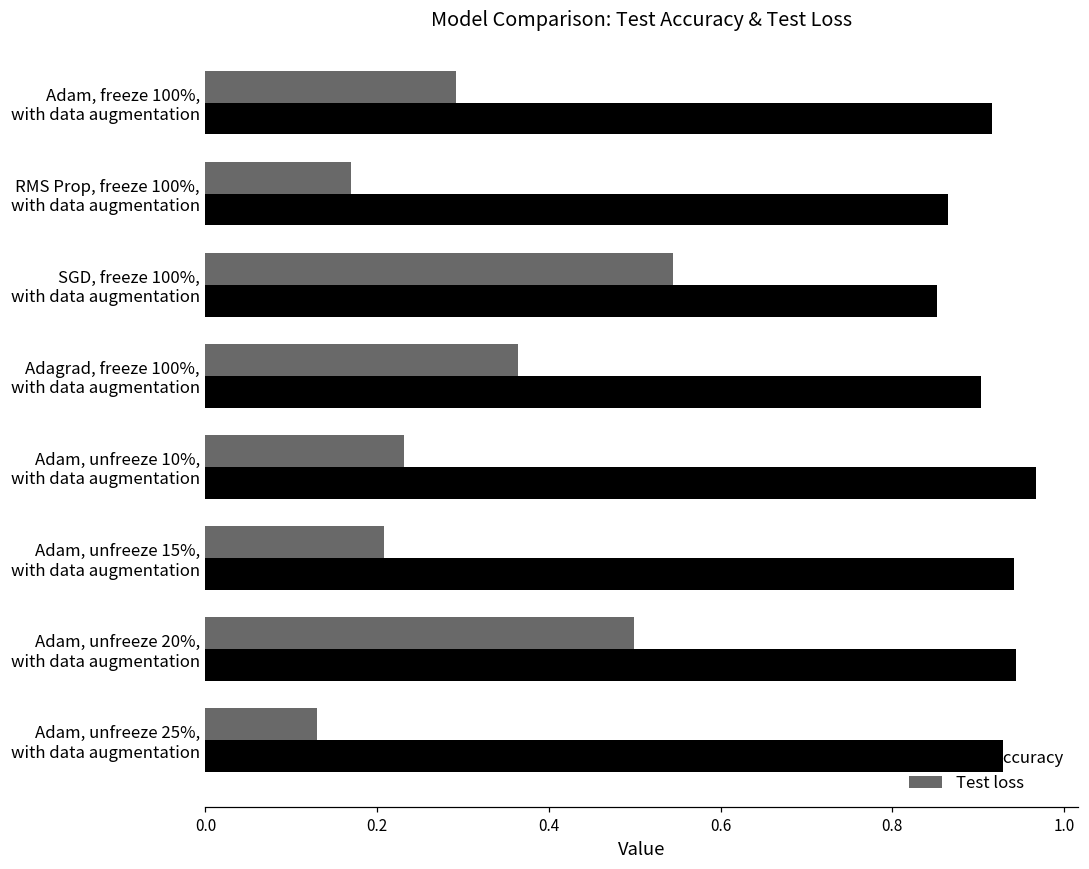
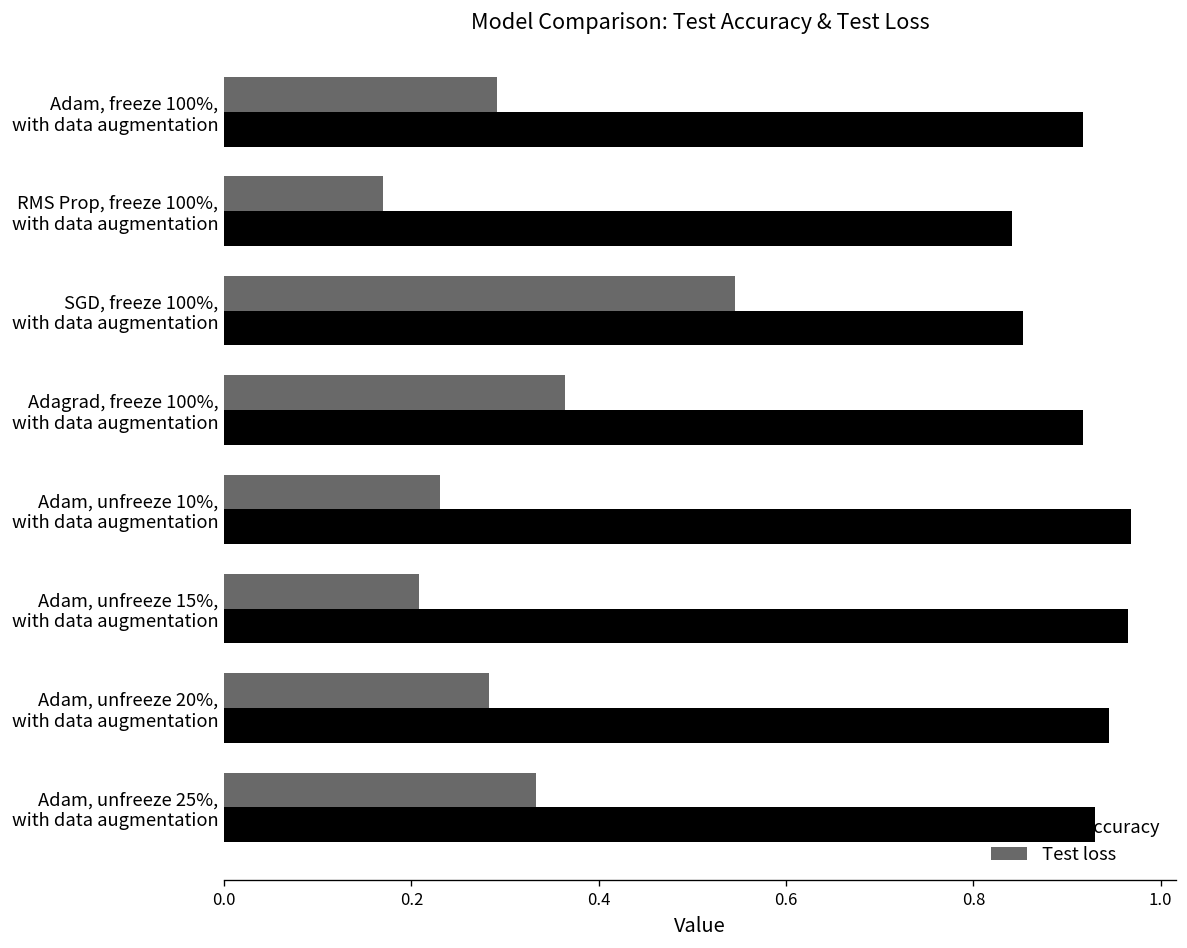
  {
    "Test accuracy": {
      "Adam, freeze 100%, with data augmentation": 0.92,
-     "RMS Prop, freeze 100%, with data augmentation": 0.87,
+     "RMS Prop, freeze 100%, with data augmentation": 0.84,
      "SGD, freeze 100%, with data augmentation": 0.85,
-     "Adagrad, freeze 100%, with data augmentation": 0.90,
+     "Adagrad, freeze 100%, with data augmentation": 0.92,
      "Adam, unfreeze 10%, with data augmentation": 0.97,
-     "Adam, unfreeze 15%, with data augmentation": 0.94,
+     "Adam, unfreeze 15%, with data augmentation": 0.97,
      "Adam, unfreeze 20%, with data augmentation": 0.94,
      "Adam, unfreeze 25%, with data augmentation": 0.93
    },
    "Test loss": {
      "Adam, freeze 100%, with data augmentation": 0.29,
      "RMS Prop, freeze 100%, with data augmentation": 0.17,
      "SGD, freeze 100%, with data augmentation": 0.55,
      "Adagrad, freeze 100%, with data augmentation": 0.36,
      "Adam, unfreeze 10%, with data augmentation": 0.23,
      "Adam, unfreeze 15%, with data augmentation": 0.21,
-     "Adam, unfreeze 20%, with data augmentation": 0.50,
-     "Adam, unfreeze 25%, with data augmentation": 0.13
+     "Adam, unfreeze 20%, with data augmentation": 0.28,
+     "Adam, unfreeze 25%, with data augmentation": 0.33
    }
  }
